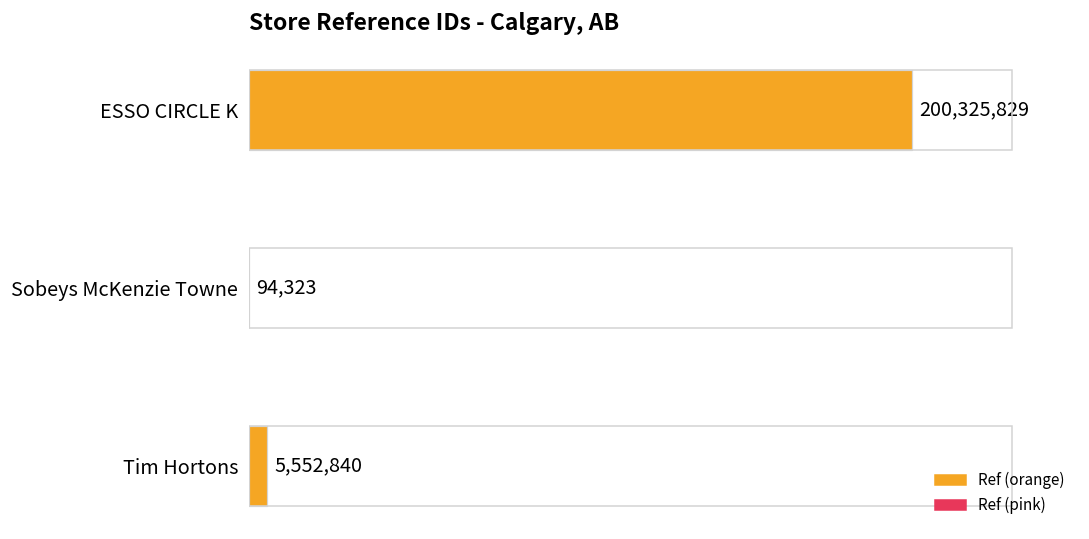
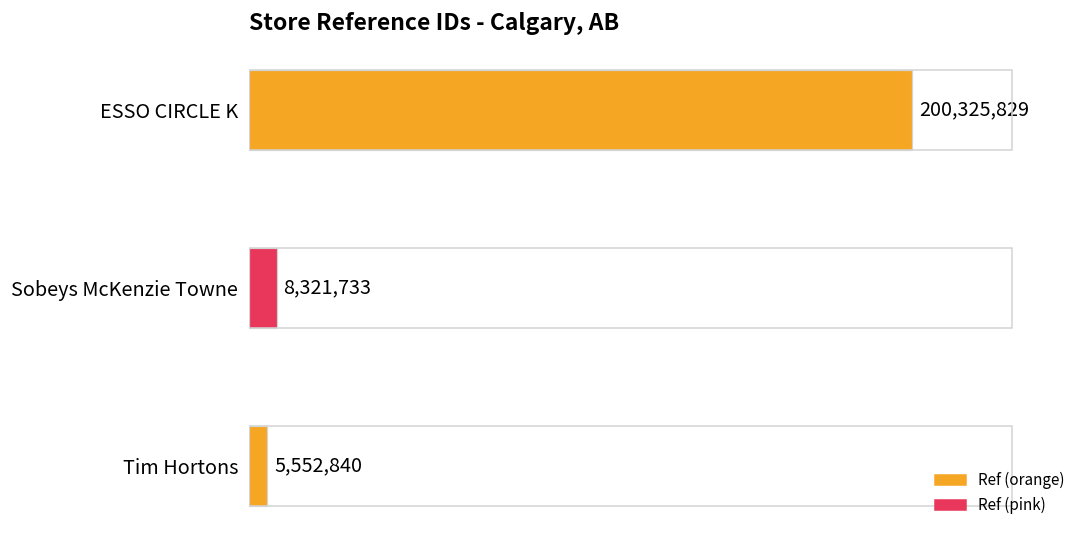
  {
    "ESSO CIRCLE K": "200,325,829",
-   "Sobeys McKenzie Towne": "94,323",
+   "Sobeys McKenzie Towne": "8,321,733",
    "Tim Hortons": "5,552,840"
  }
